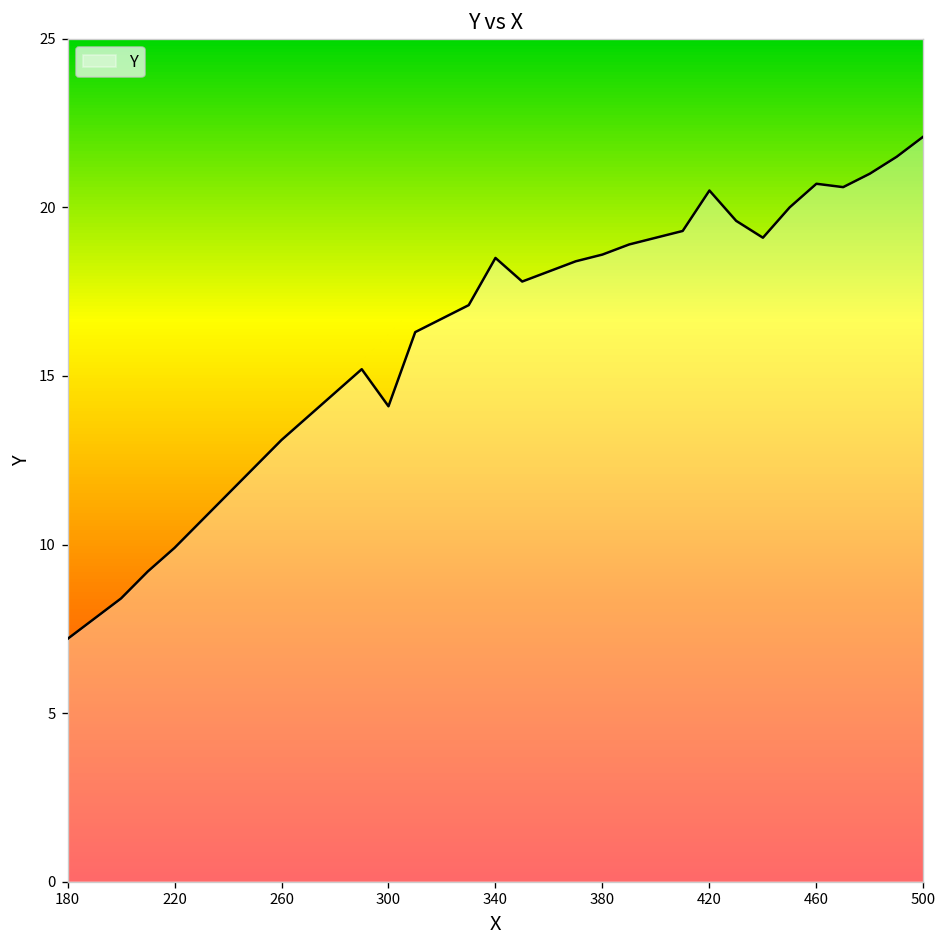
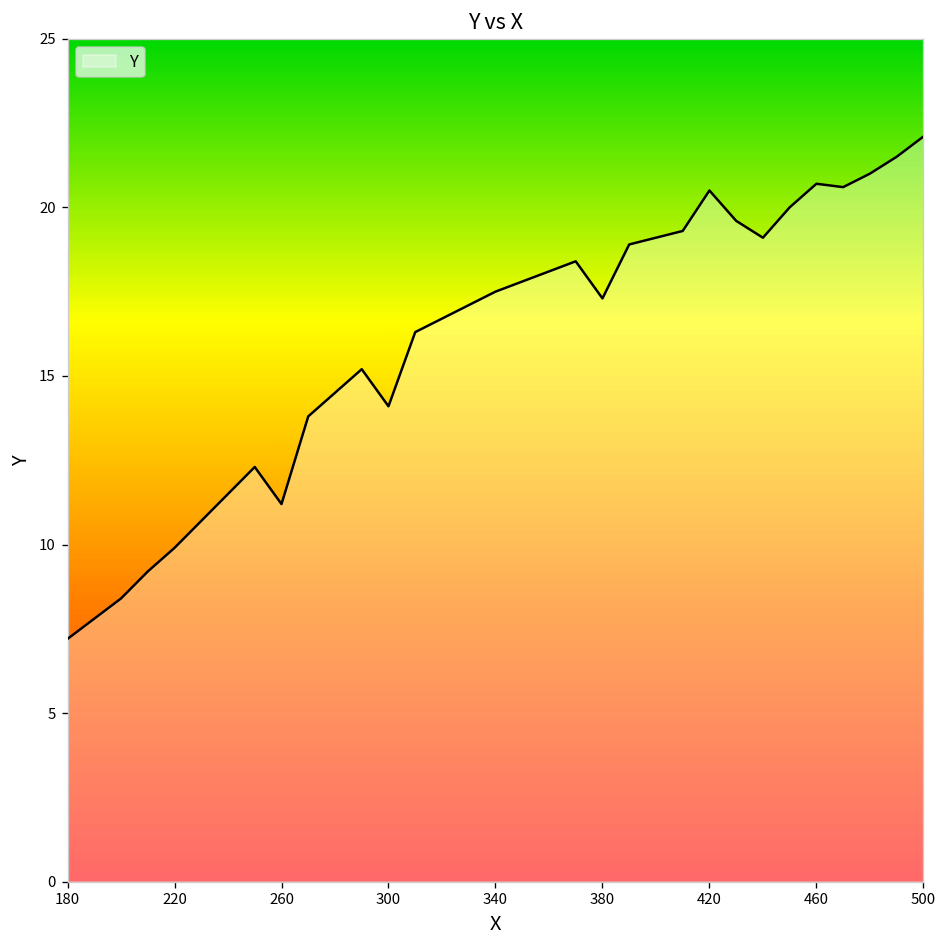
  {
    "180": 7.2,
    "220": 9.9,
-   "260": 13.1,
+   "260": 11.2,
    "300": 14.1,
-   "340": 18.5,
-   "380": 18.6,
+   "340": 17.5,
+   "380": 17.3,
    "420": 20.5,
    "460": 20.7,
    "500": 22.1
  }
